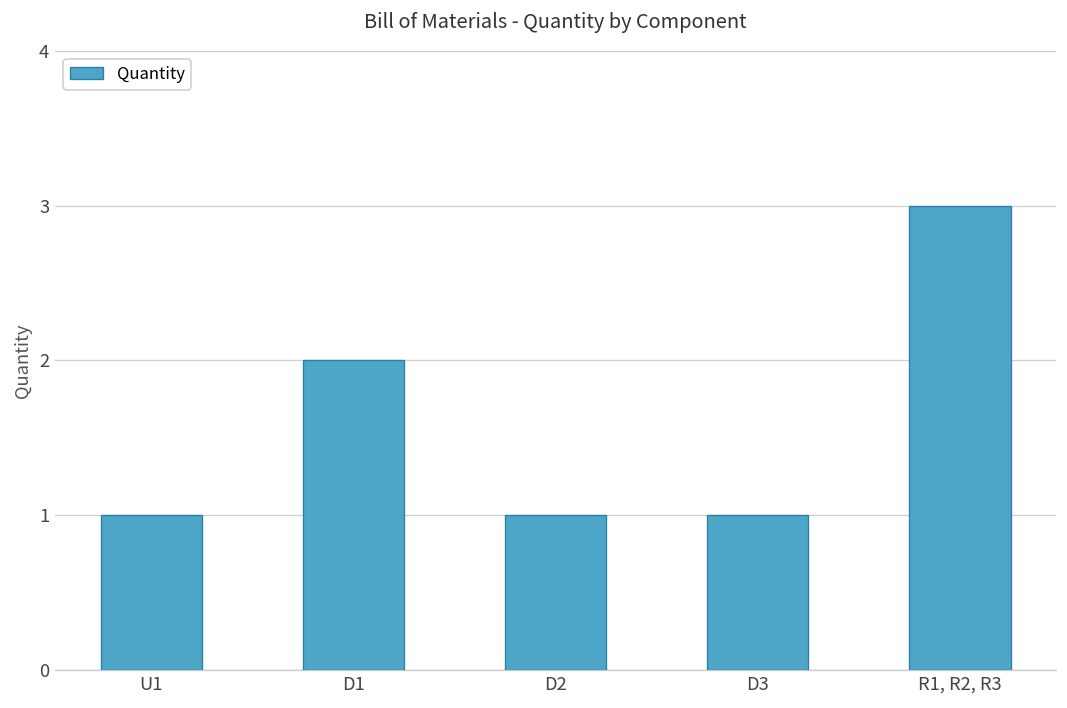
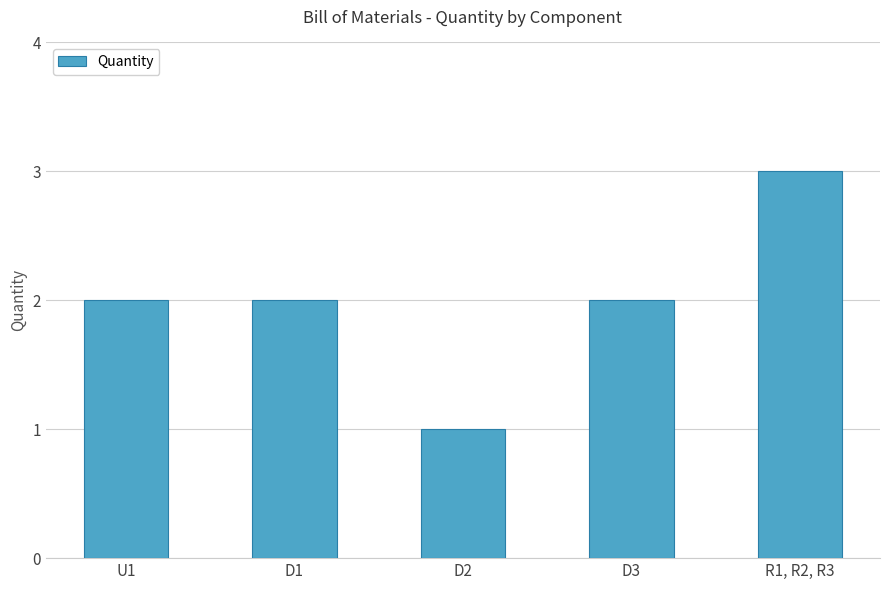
  {
-   "U1": 1,
+   "U1": 2,
    "D1": 2,
    "D2": 1,
-   "D3": 1,
+   "D3": 2,
    "R1, R2, R3": 3
  }
